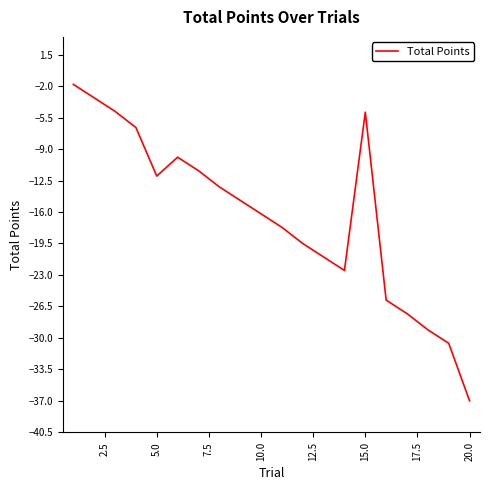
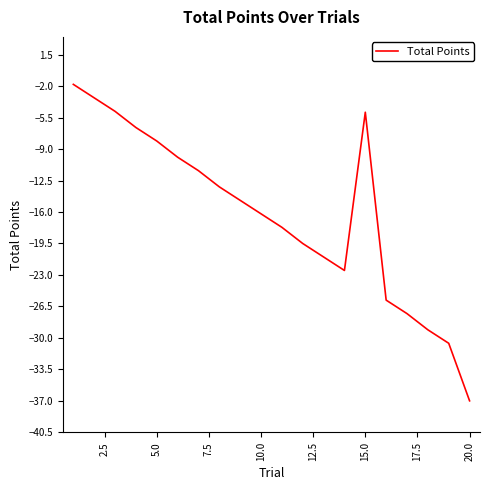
  {
-   "5.0": -12,
+   "5.0": -8,
    "10.0": -16,
    "15.0": -5,
    "20.0": -37
  }
